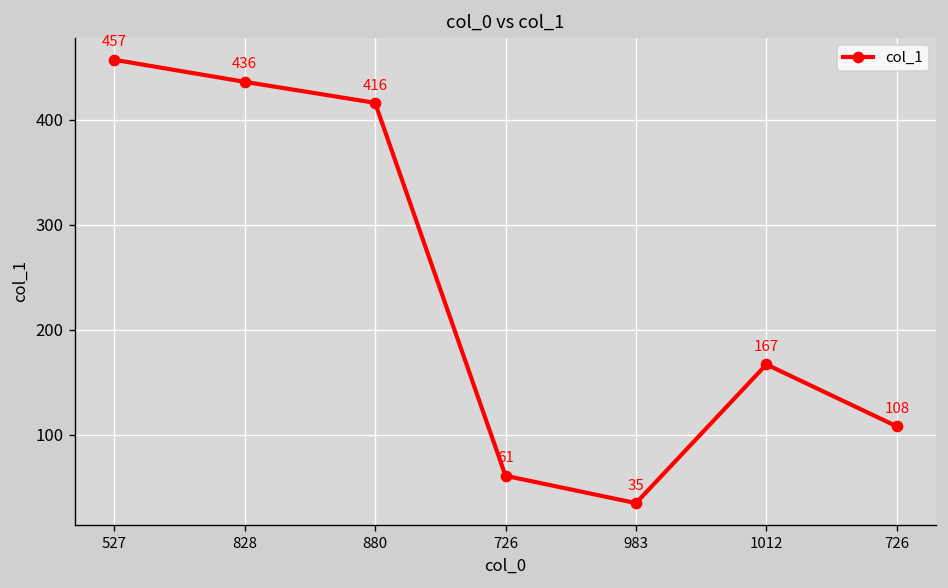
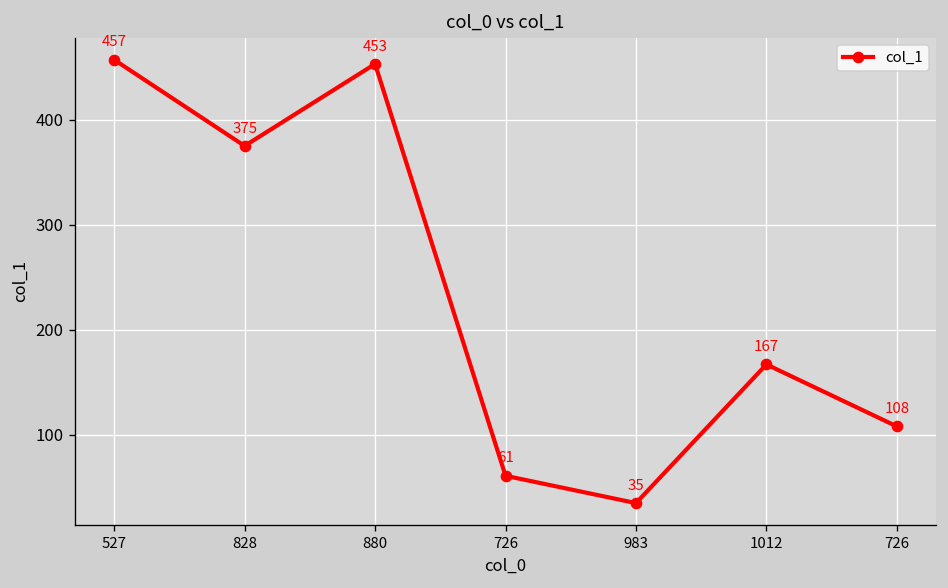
  {
    "527": 457,
-   "828": 436,
-   "880": 416,
+   "828": 375,
+   "880": 453,
    "983": 35,
    "1012": 167
  }
